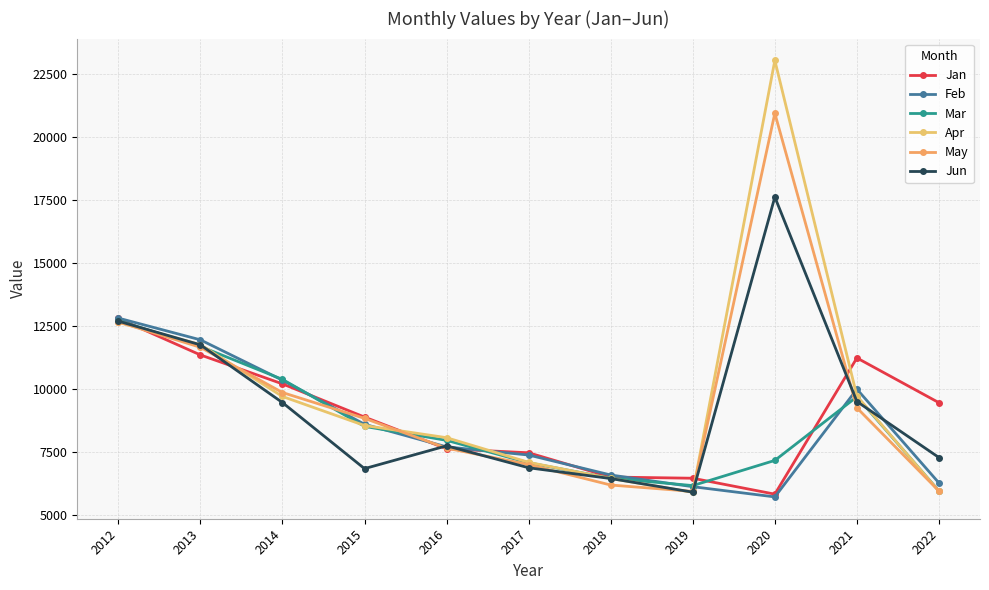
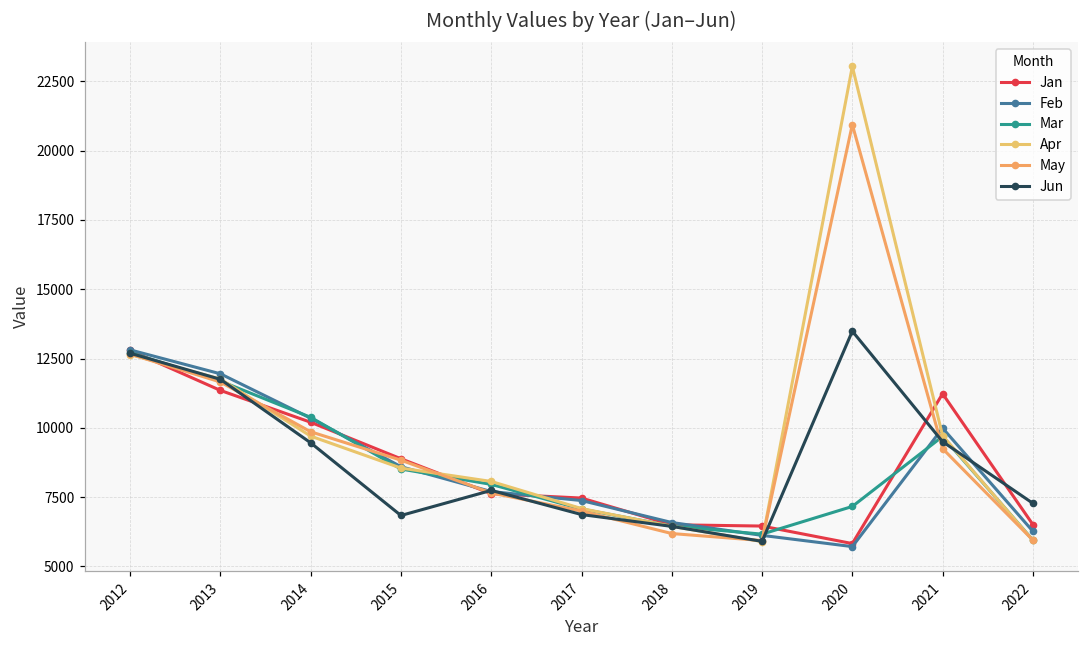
  {
    "Jan": {
      "2013": 11400,
      "2014": 10200,
      "2019": 6500,
      "2020": 5800,
      "2021": 11200,
-     "2022": 9500
+     "2022": 6500
    },
    "Jun": {
      "2014": 9500,
      "2015": 6800,
      "2017": 6900,
-     "2020": 17600,
+     "2020": 13500,
      "2021": 9500,
      "2022": 7300
    }
  }
